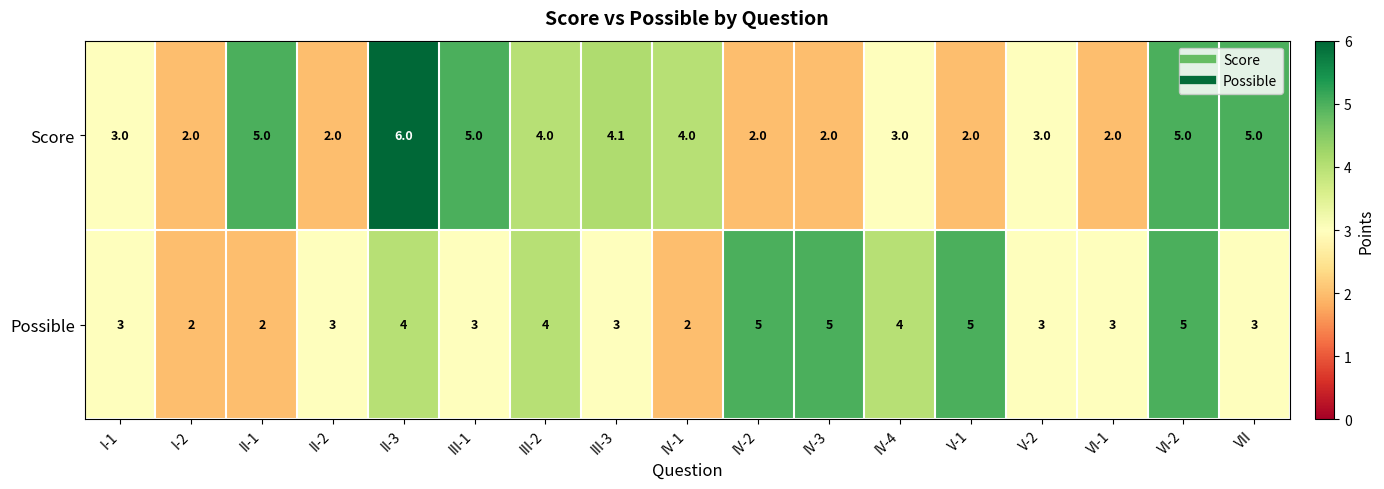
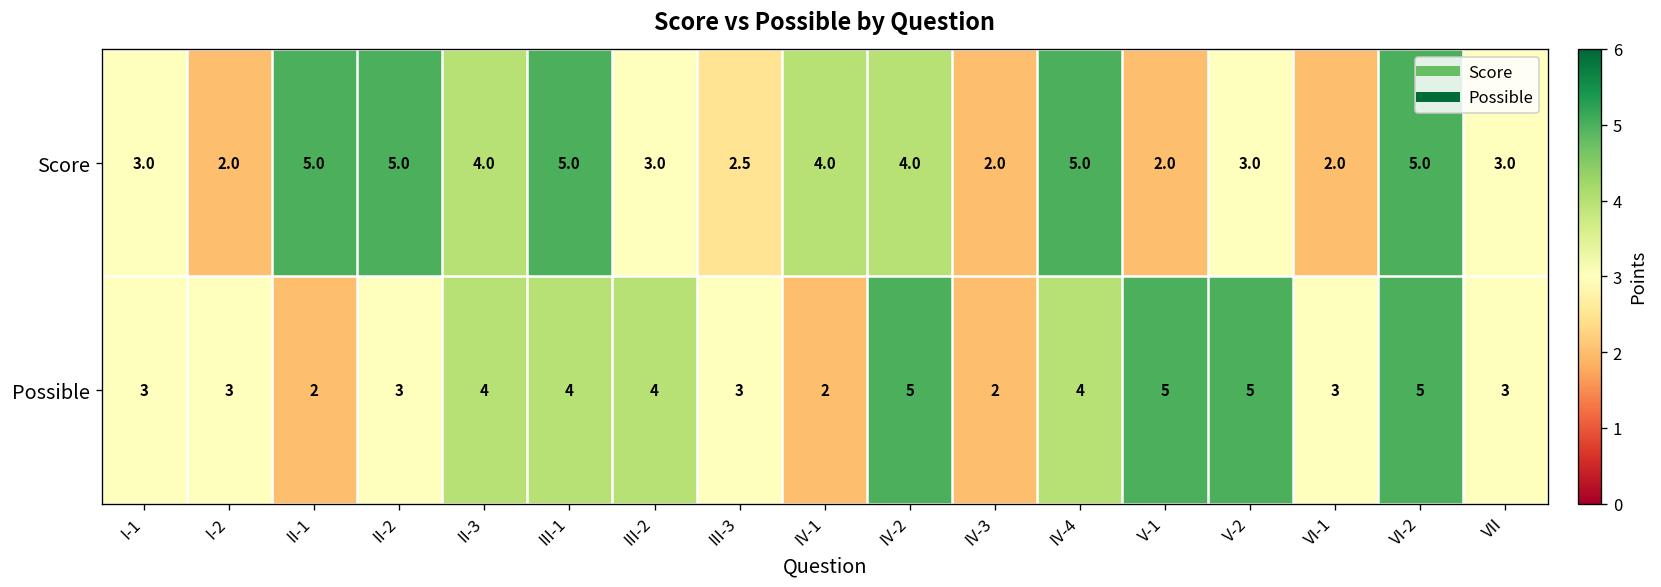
  {
    "Score": {
      "I-1": 3.0,
      "I-2": 2.0,
      "II-1": 5.0,
-     "II-2": 2.0,
-     "II-3": 6.0,
+     "II-2": 5.0,
+     "II-3": 4.0,
      "III-1": 5.0,
-     "III-2": 4.0,
-     "III-3": 4.1,
+     "III-2": 3.0,
+     "III-3": 2.5,
      "IV-1": 4.0,
-     "IV-2": 2.0,
+     "IV-2": 4.0,
      "IV-3": 2.0,
-     "IV-4": 3.0,
+     "IV-4": 5.0,
      "V-1": 2.0,
      "V-2": 3.0,
      "VI-1": 2.0,
      "VI-2": 5.0,
-     "VII": 5.0
+     "VII": 3.0
    },
    "Possible": {
      "I-1": 3,
-     "I-2": 2,
+     "I-2": 3,
      "II-1": 2,
      "II-2": 3,
      "II-3": 4,
-     "III-1": 3,
+     "III-1": 4,
      "III-2": 4,
      "III-3": 3,
      "IV-1": 2,
      "IV-2": 5,
-     "IV-3": 5,
+     "IV-3": 2,
      "IV-4": 4,
      "V-1": 5,
-     "V-2": 3,
+     "V-2": 5,
      "VI-1": 3,
      "VI-2": 5,
      "VII": 3
    }
  }
